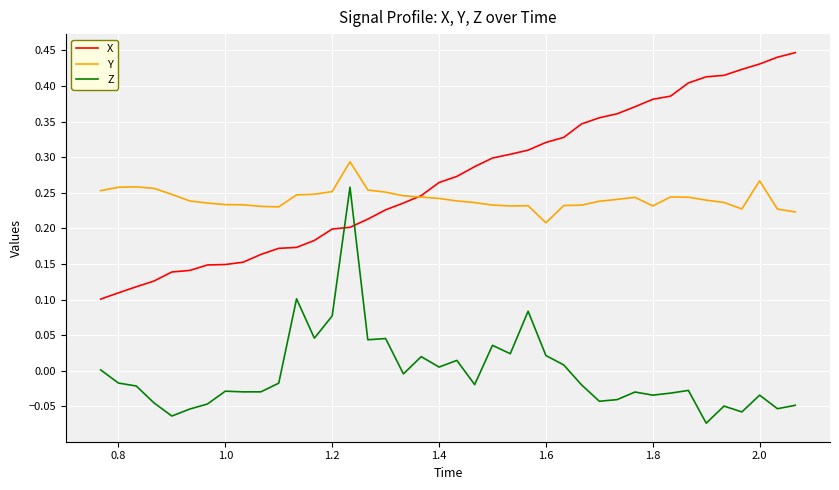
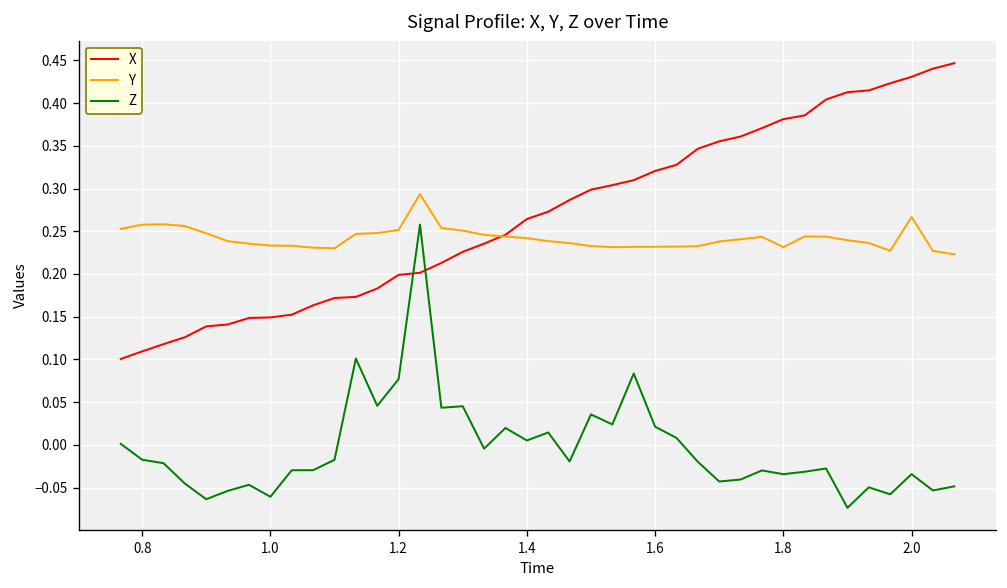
  {
    "X": {
      "0.8": 0.11,
      "1.0": 0.15,
      "1.2": 0.20,
      "1.4": 0.26,
      "1.6": 0.32,
      "1.8": 0.38,
      "2.0": 0.43
    },
    "Y": {
      "0.8": 0.26,
      "1.0": 0.23,
      "1.2": 0.25,
      "1.4": 0.24,
-     "1.6": 0.21,
+     "1.6": 0.23,
      "1.8": 0.23,
      "2.0": 0.27
    },
    "Z": {
      "0.8": -0.02,
-     "1.0": -0.03,
+     "1.0": -0.06,
      "1.2": 0.08,
      "1.4": 0.01,
      "1.6": 0.02,
      "1.8": -0.03,
      "2.0": -0.03
    }
  }
